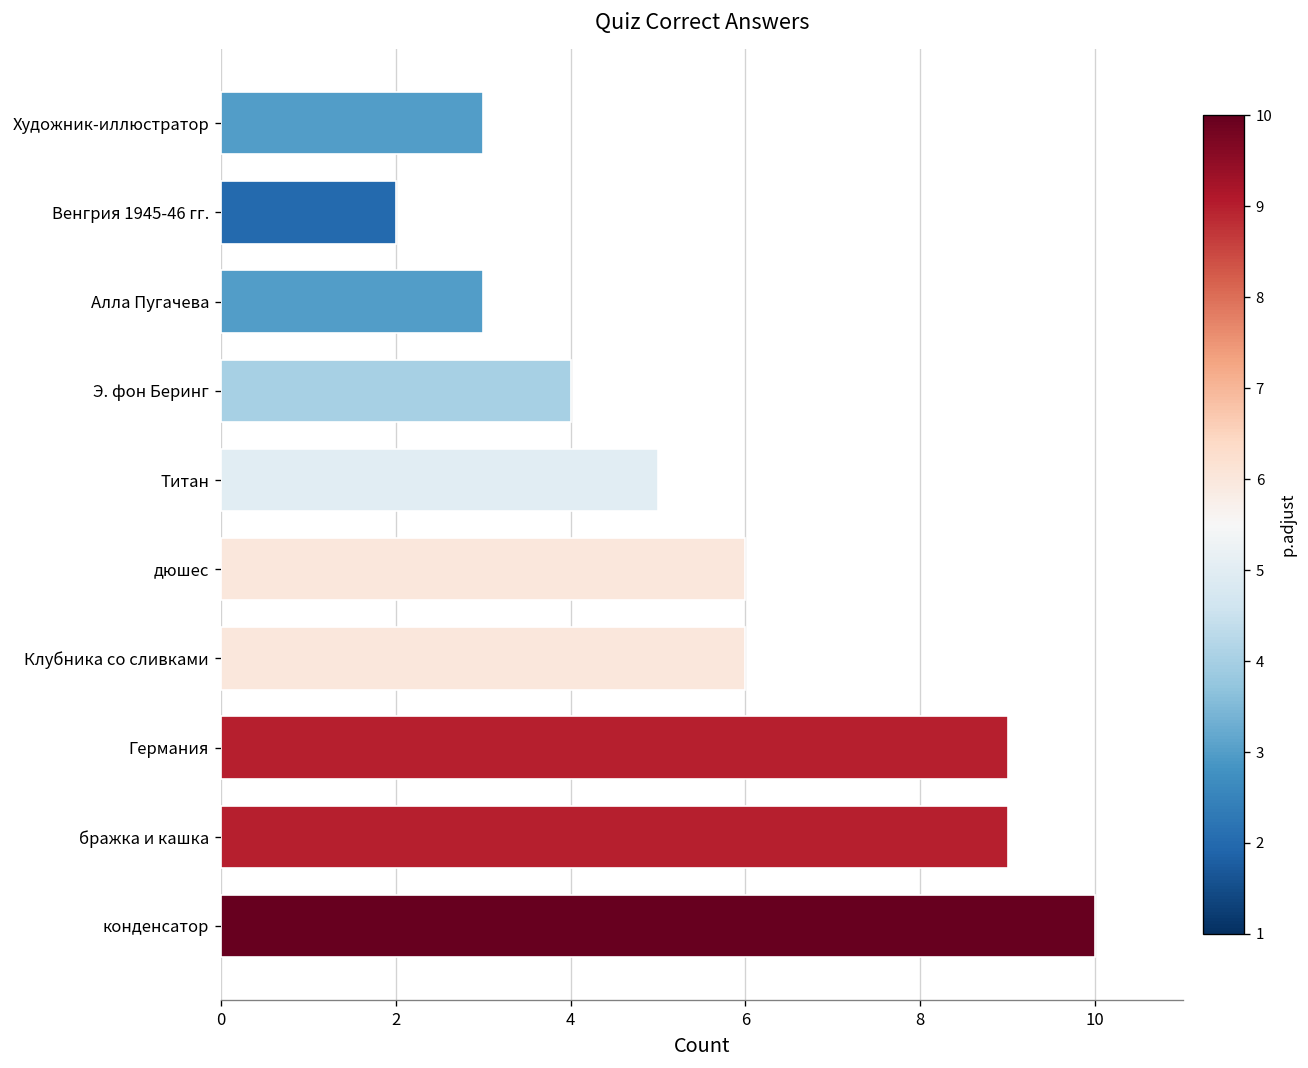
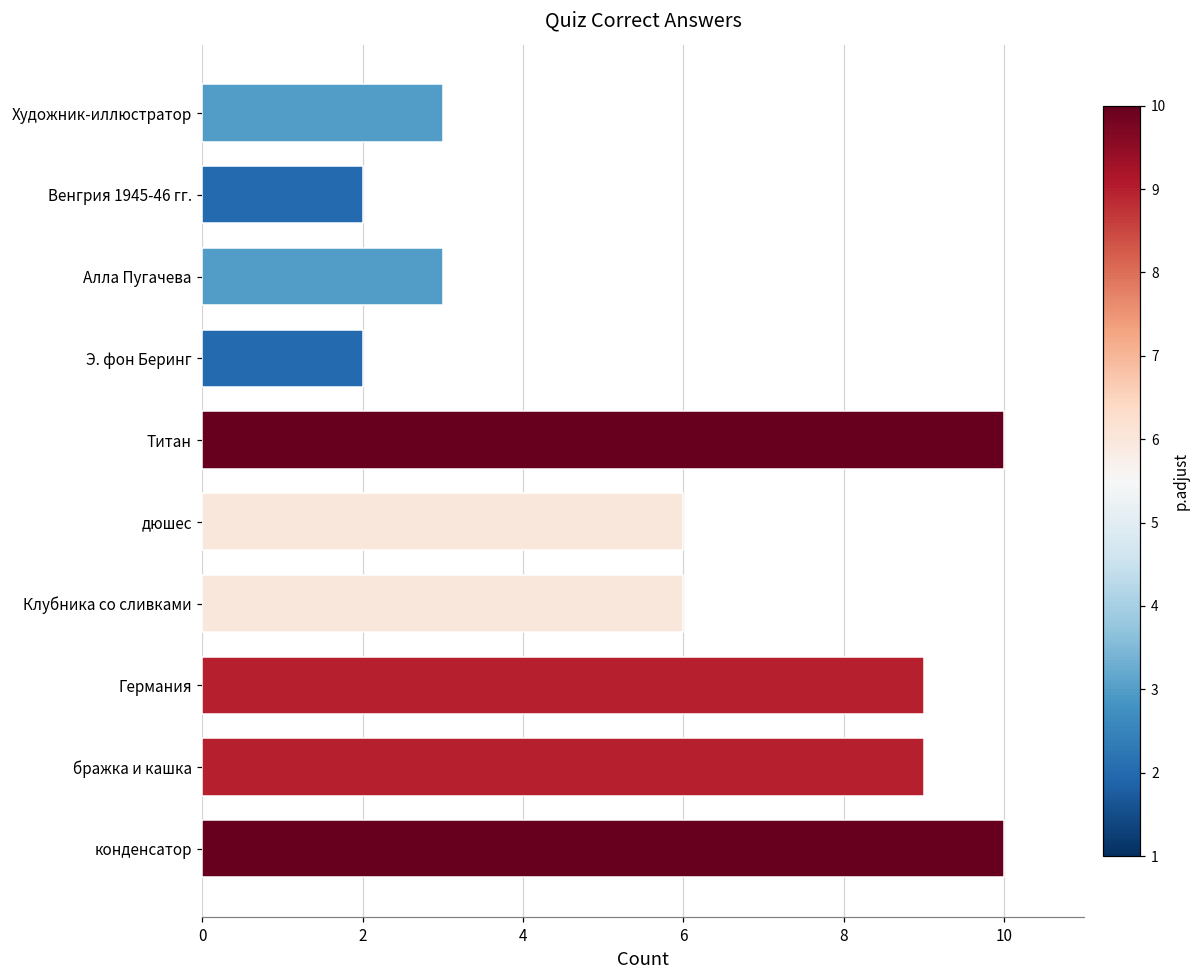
  {
    "Художник-иллюстратор": 3,
    "Венгрия 1945-46 гг.": 2,
    "Алла Пугачева": 3,
-   "Э. фон Беринг": 4,
-   "Титан": 5,
+   "Э. фон Беринг": 2,
+   "Титан": 10,
    "дюшес": 6,
    "Клубника со сливками": 6,
    "Германия": 9,
    "бражка и кашка": 9,
    "конденсатор": 10
  }
